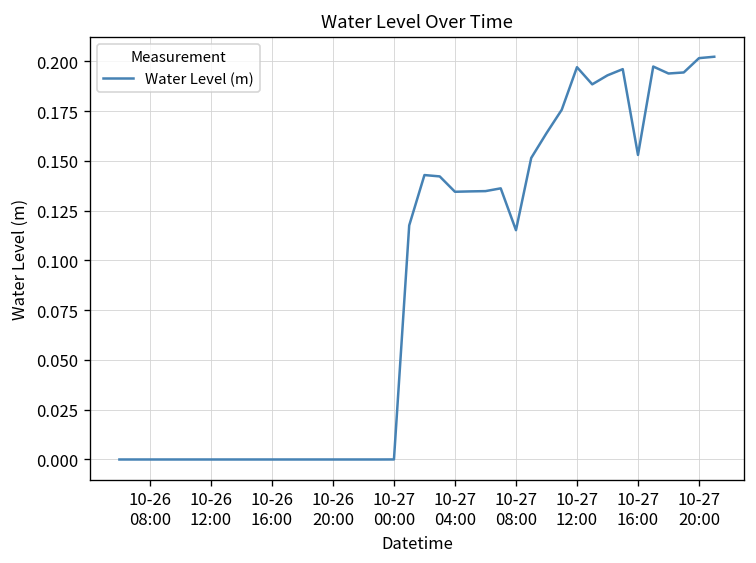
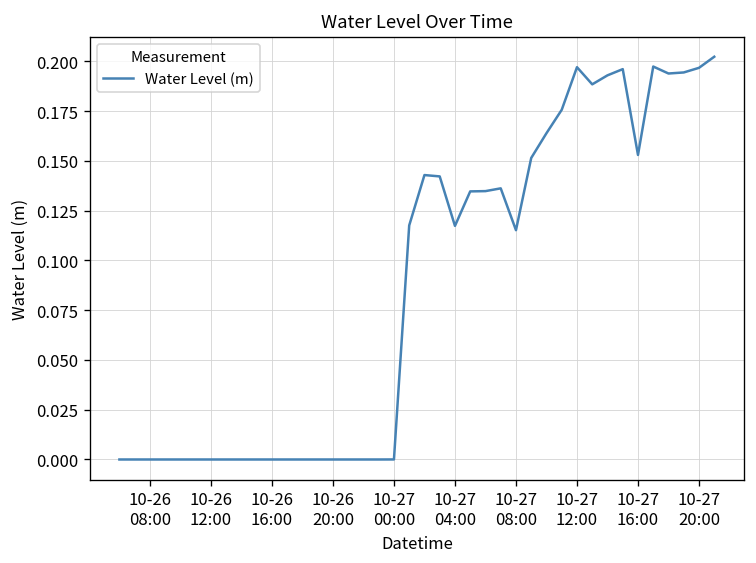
  {
    "10-26 08:00": 0.000,
    "10-26 12:00": 0.000,
    "10-26 16:00": 0.000,
    "10-26 20:00": 0.000,
    "10-27 00:00": 0.000,
-   "10-27 04:00": 0.135,
+   "10-27 04:00": 0.117,
    "10-27 08:00": 0.115,
    "10-27 12:00": 0.197,
    "10-27 16:00": 0.153,
-   "10-27 20:00": 0.202
+   "10-27 20:00": 0.197
  }
